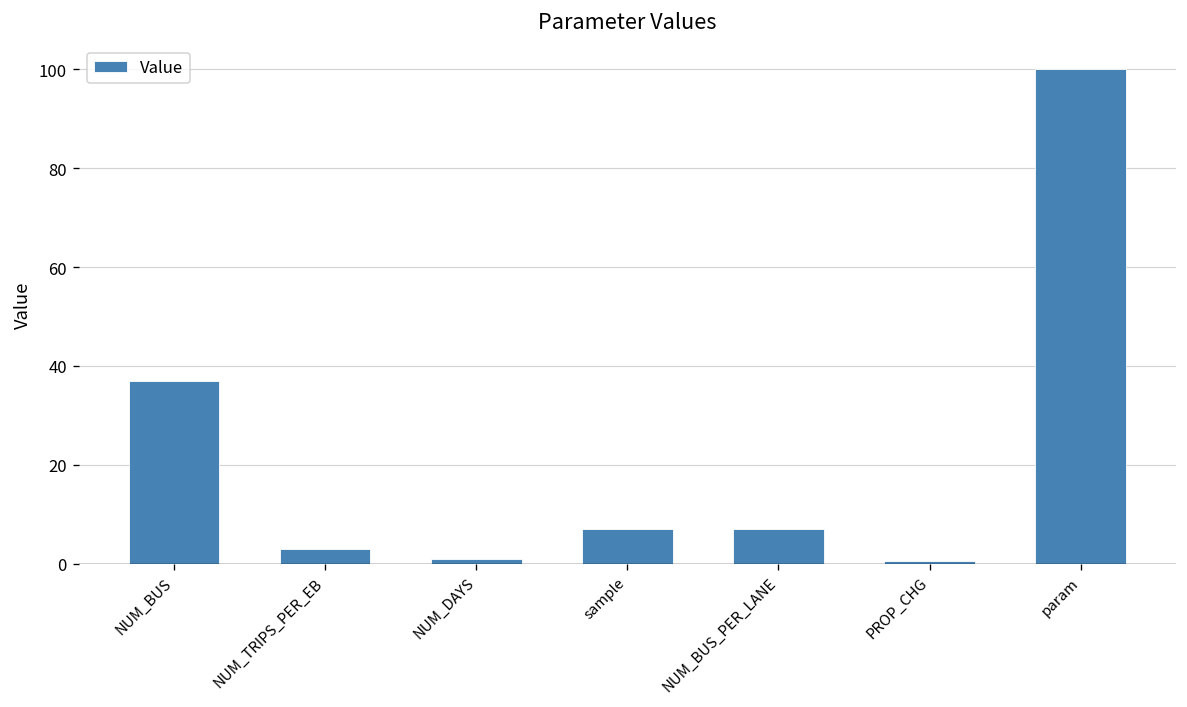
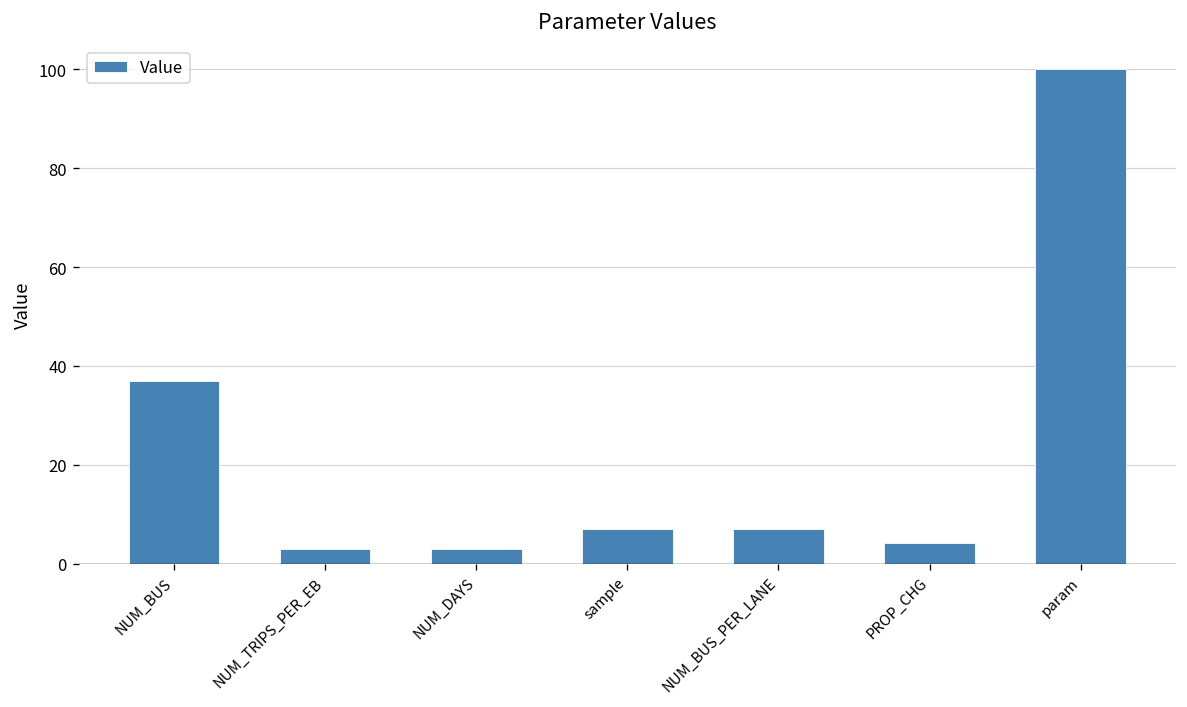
  {
    "NUM_BUS": 37,
    "NUM_TRIPS_PER_EB": 3,
-   "NUM_DAYS": 1,
+   "NUM_DAYS": 3,
    "sample": 7,
    "NUM_BUS_PER_LANE": 7,
-   "PROP_CHG": 1,
+   "PROP_CHG": 4,
    "param": 100
  }
